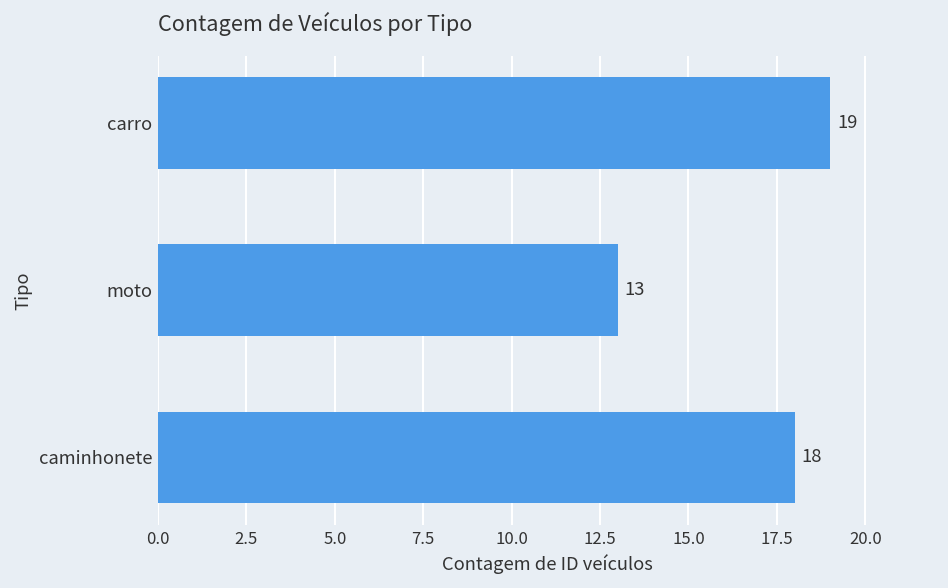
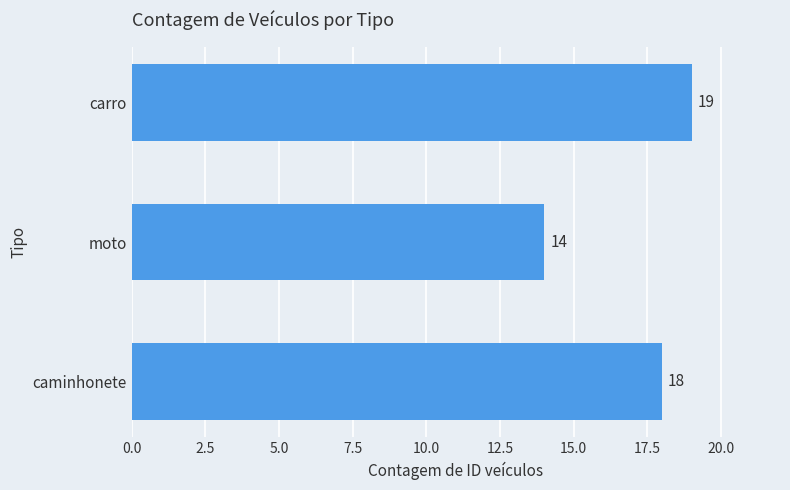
  {
    "carro": 19,
-   "moto": 13,
+   "moto": 14,
    "caminhonete": 18
  }
